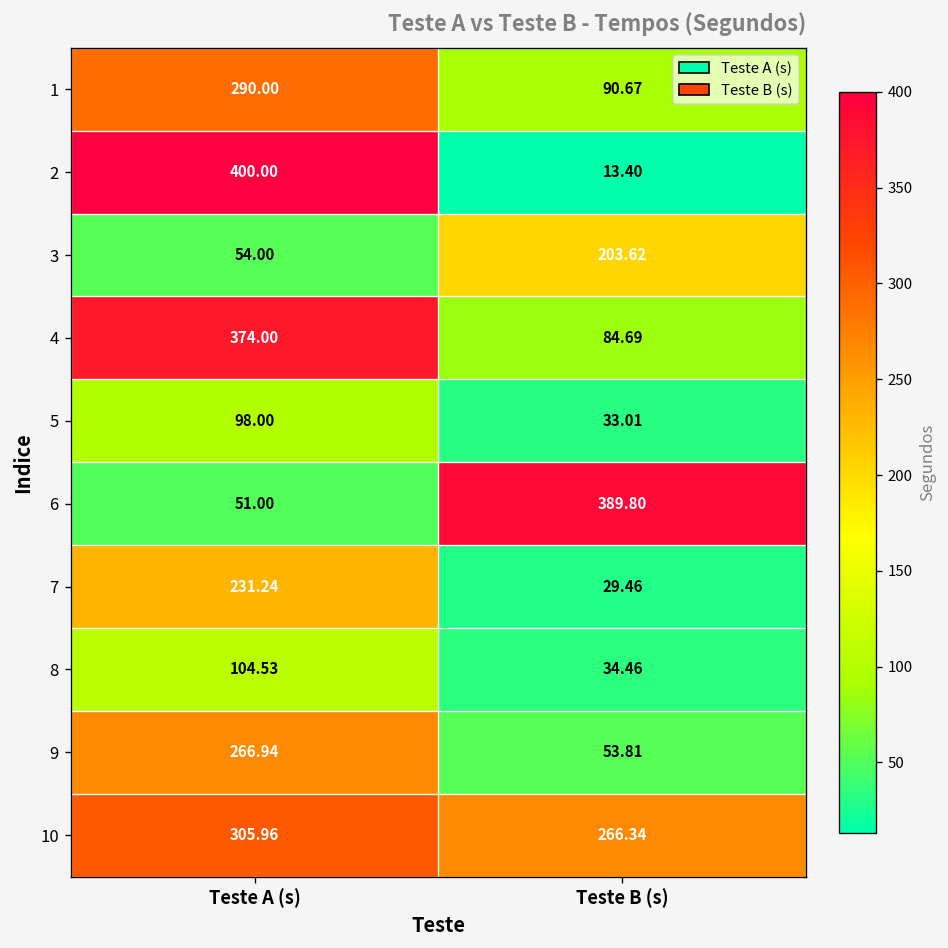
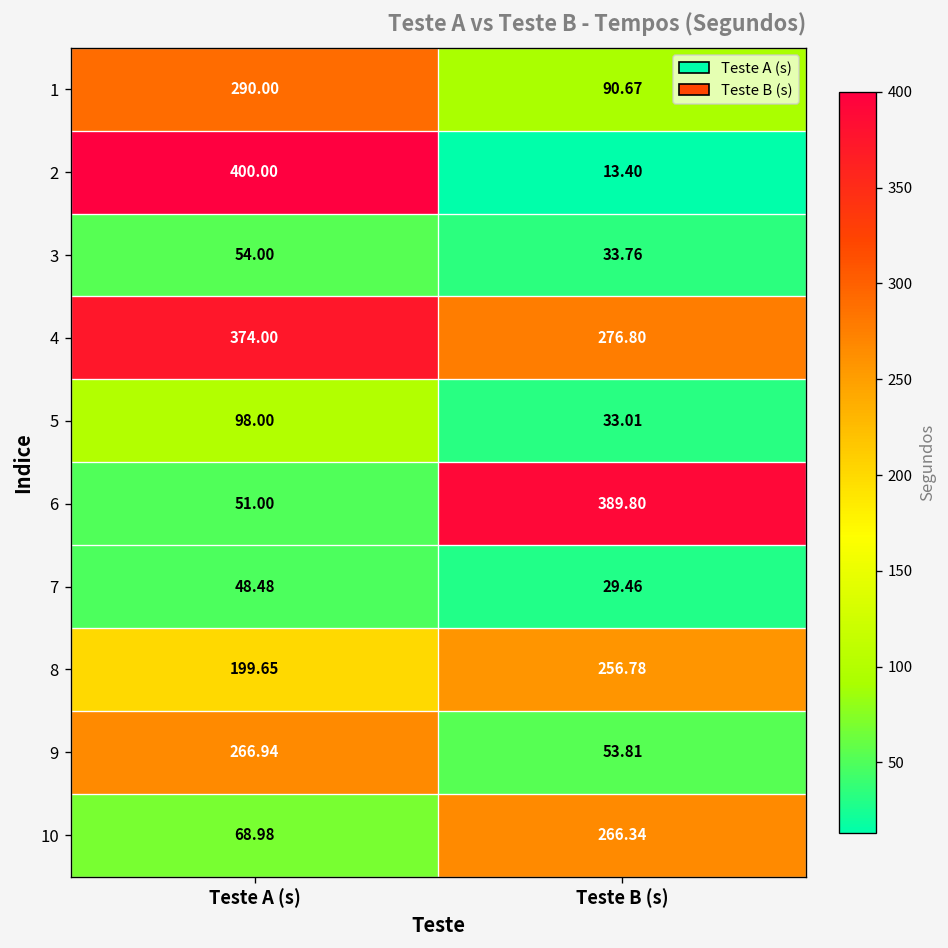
  {
    "1": {
      "Teste A (s)": 290.00,
      "Teste B (s)": 90.67
    },
    "2": {
      "Teste A (s)": 400.00,
      "Teste B (s)": 13.40
    },
    "3": {
      "Teste A (s)": 54.00,
-     "Teste B (s)": 203.62
+     "Teste B (s)": 33.76
    },
    "4": {
      "Teste A (s)": 374.00,
-     "Teste B (s)": 84.69
+     "Teste B (s)": 276.80
    },
    "5": {
      "Teste A (s)": 98.00,
      "Teste B (s)": 33.01
    },
    "6": {
      "Teste A (s)": 51.00,
      "Teste B (s)": 389.80
    },
    "7": {
-     "Teste A (s)": 231.24,
+     "Teste A (s)": 48.48,
      "Teste B (s)": 29.46
    },
    "8": {
-     "Teste A (s)": 104.53,
-     "Teste B (s)": 34.46
+     "Teste A (s)": 199.65,
+     "Teste B (s)": 256.78
    },
    "9": {
      "Teste A (s)": 266.94,
      "Teste B (s)": 53.81
    },
    "10": {
-     "Teste A (s)": 305.96,
+     "Teste A (s)": 68.98,
      "Teste B (s)": 266.34
    }
  }
